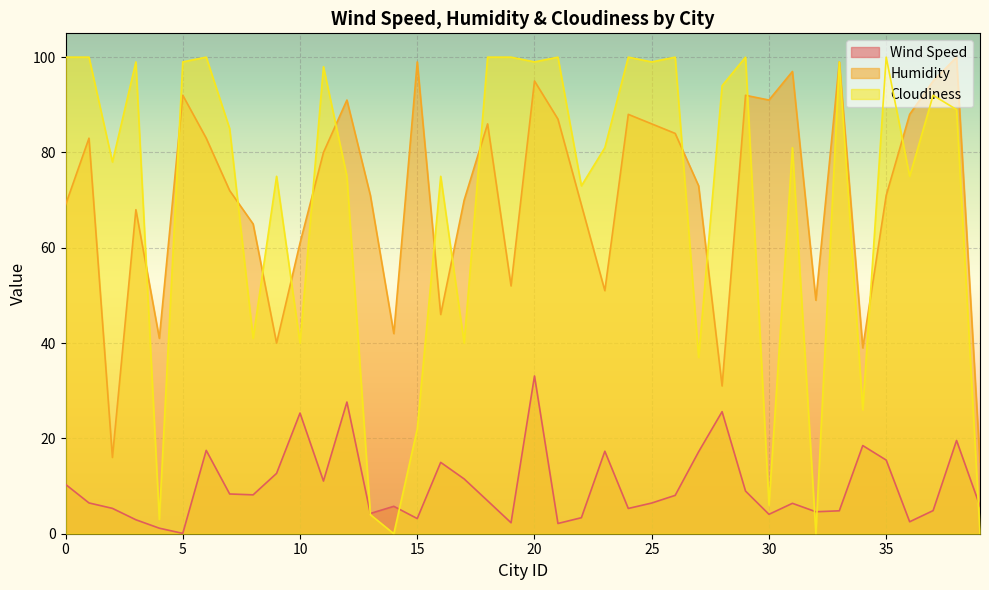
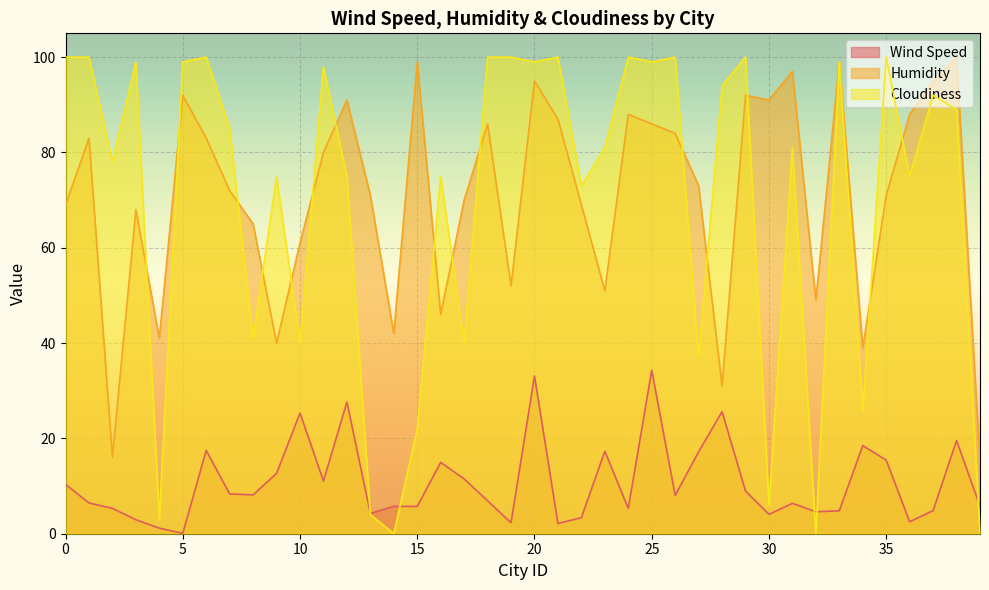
  {
    "Wind Speed": {
      "0": 10,
      "5": 0,
      "10": 25,
-     "15": 3,
+     "15": 6,
      "20": 33,
-     "25": 6,
+     "25": 34,
      "30": 4,
      "35": 15
    }
  }
